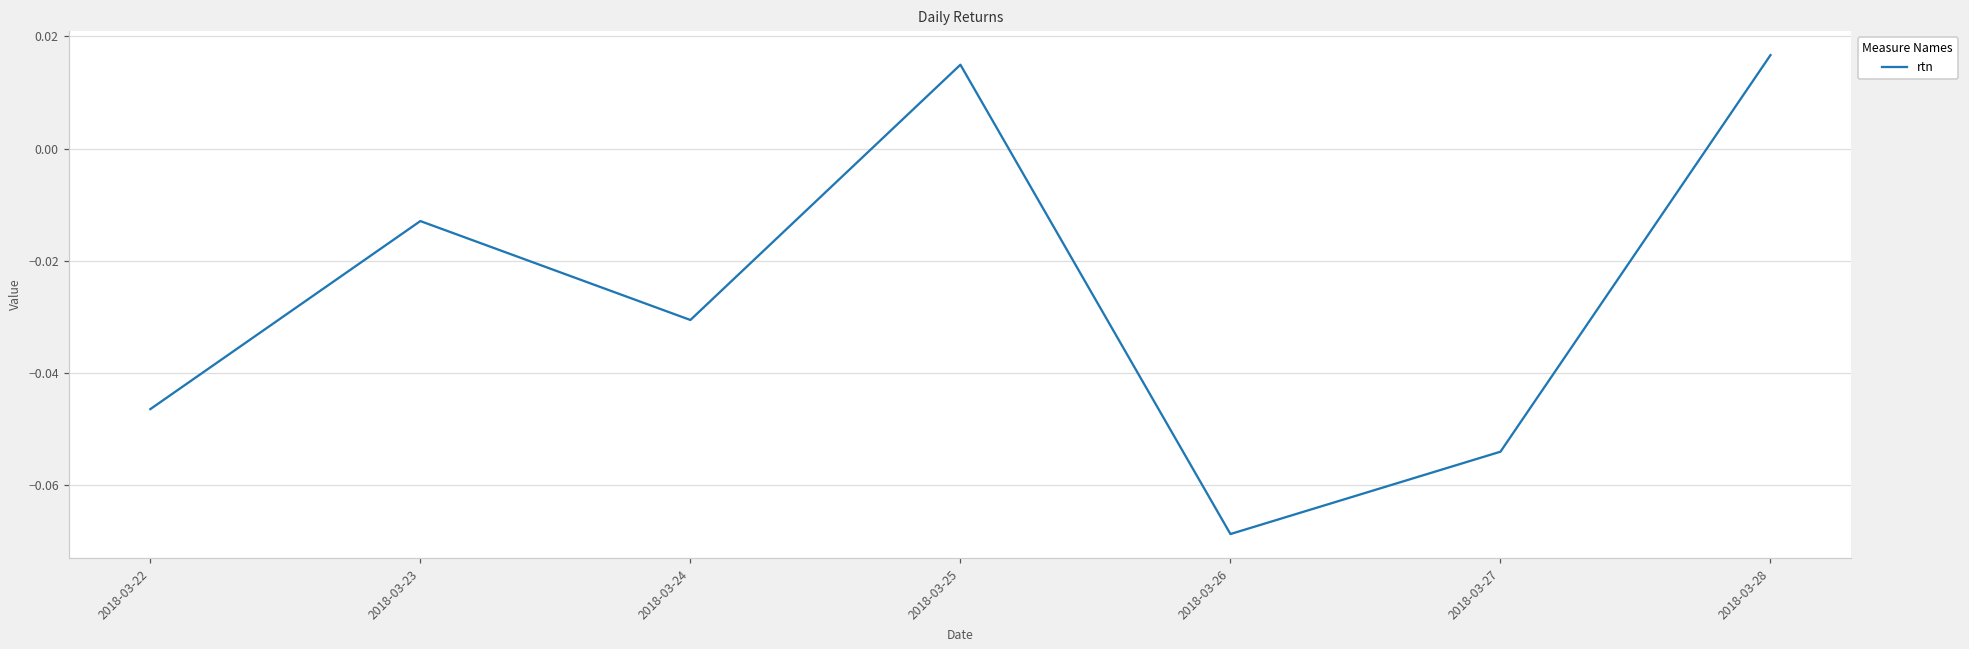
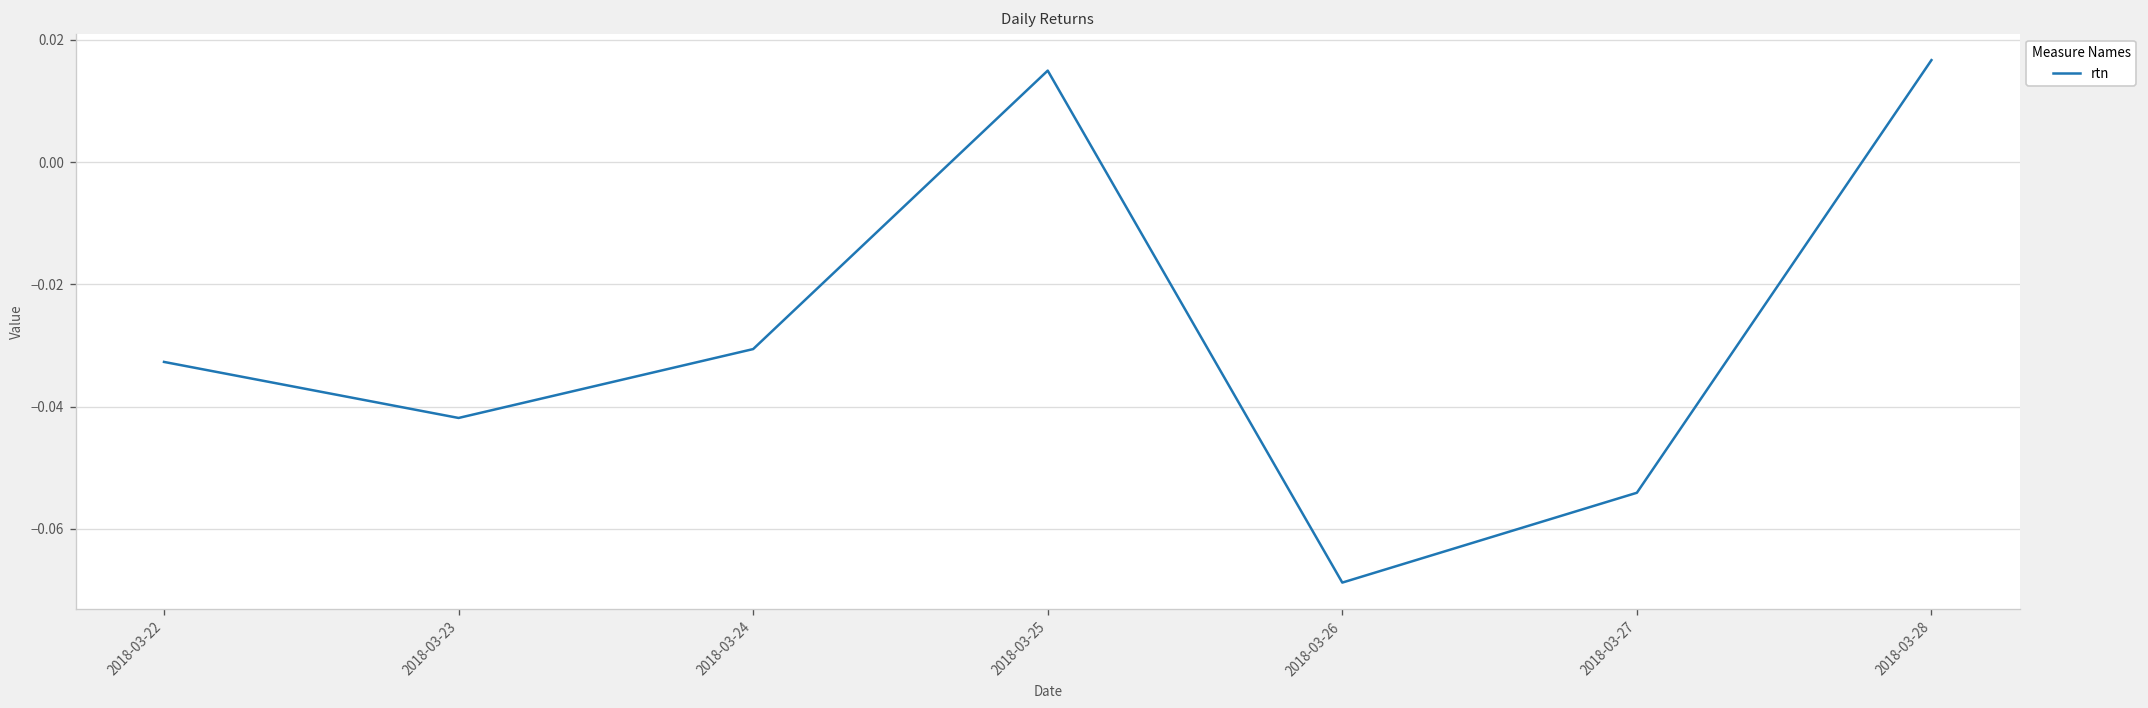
  {
-   "2018-03-22": -0.046,
-   "2018-03-23": -0.013,
+   "2018-03-22": -0.033,
+   "2018-03-23": -0.042,
    "2018-03-24": -0.031,
    "2018-03-25": 0.015,
    "2018-03-26": -0.069,
    "2018-03-27": -0.054,
    "2018-03-28": 0.017
  }
